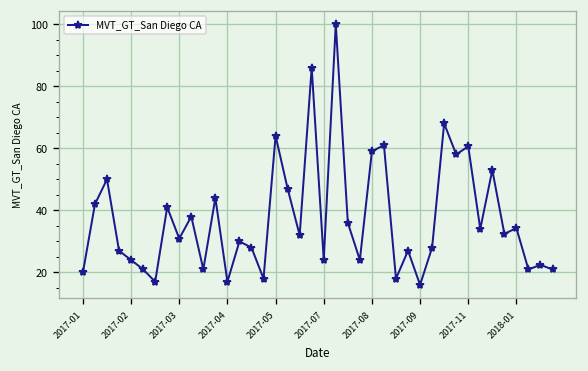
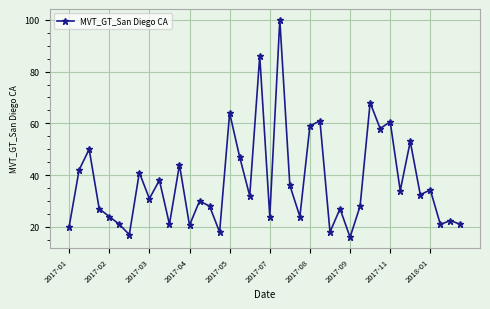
  {
    "2017-01": 20,
    "2017-02": 24,
    "2017-03": 31,
-   "2017-04": 17,
+   "2017-04": 21,
    "2017-05": 64,
    "2017-07": 24,
    "2017-08": 59,
    "2017-09": 16,
    "2017-11": 61,
    "2018-01": 34
  }
